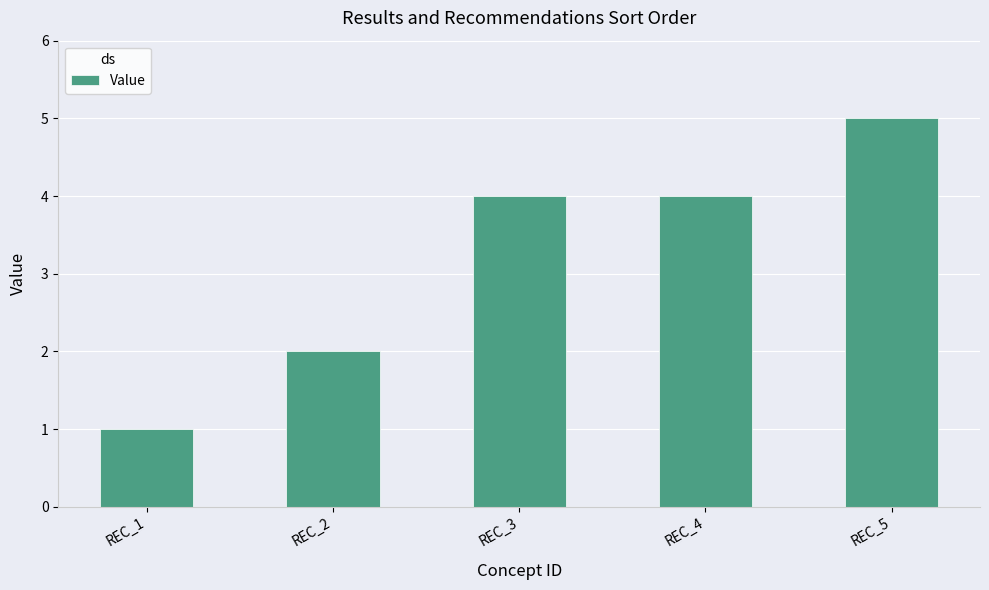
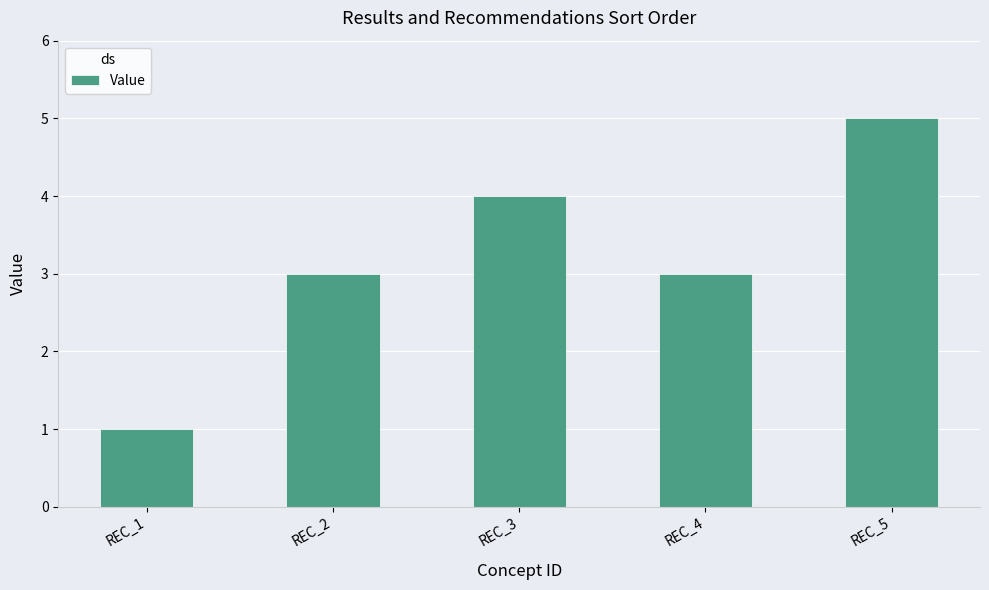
  {
    "REC_1": 1,
-   "REC_2": 2,
+   "REC_2": 3,
    "REC_3": 4,
-   "REC_4": 4,
+   "REC_4": 3,
    "REC_5": 5
  }
